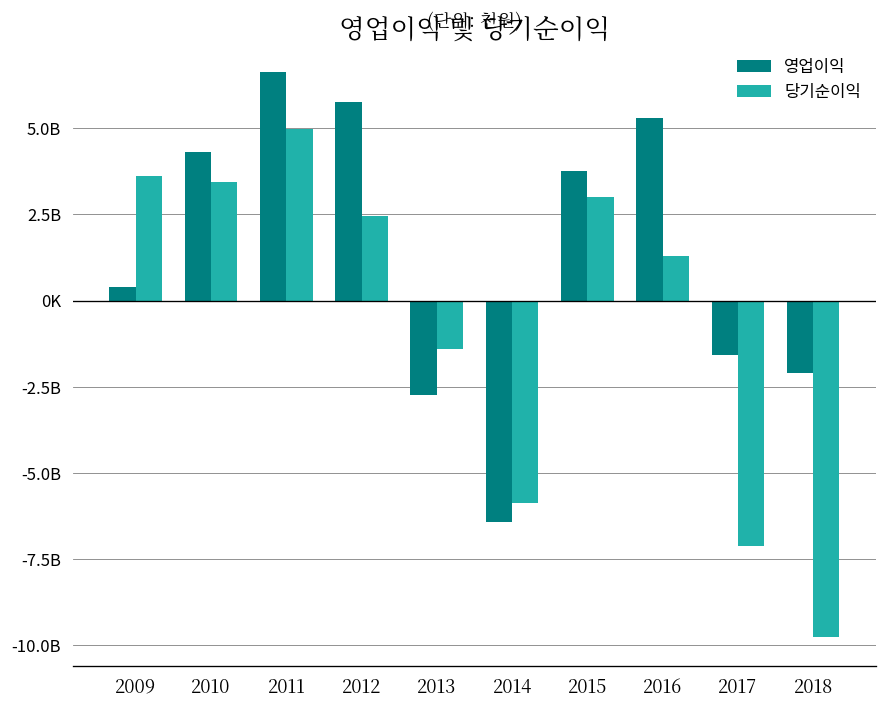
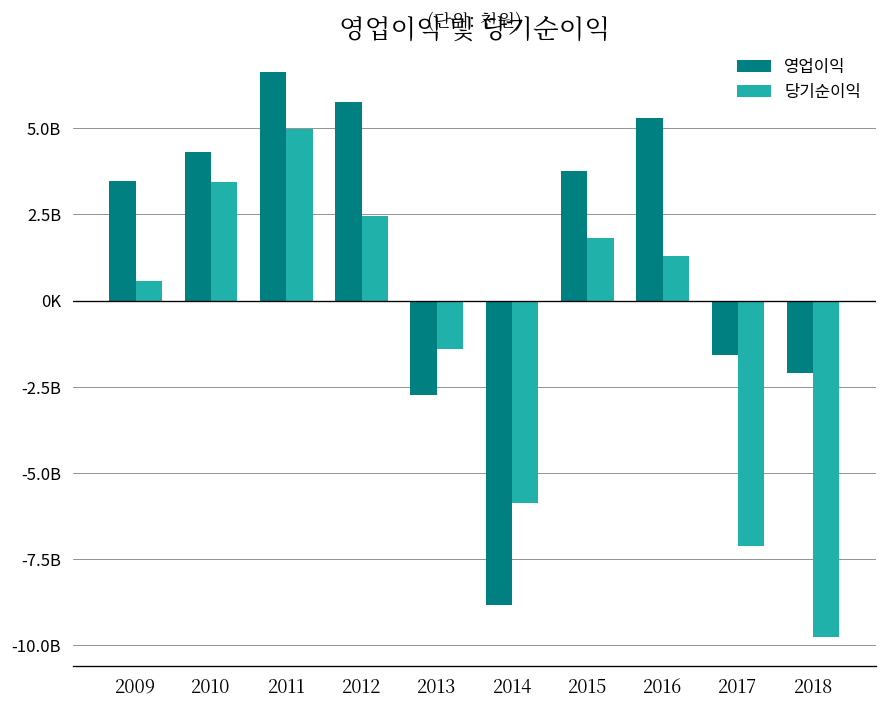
  {
    "영업이익": {
-     "2009": 400000000,
+     "2009": 3500000000,
      "2010": 4300000000,
      "2011": 6600000000,
      "2012": 5800000000,
      "2013": -2800000000,
-     "2014": -6400000000,
+     "2014": -8900000000,
      "2015": 3800000000,
      "2016": 5300000000,
      "2017": -1600000000,
      "2018": -2100000000
    },
    "당기순이익": {
-     "2009": 3600000000,
+     "2009": 600000000,
      "2010": 3500000000,
      "2011": 5000000000,
      "2012": 2400000000,
      "2013": -1400000000,
      "2014": -5900000000,
-     "2015": 3000000000,
+     "2015": 1800000000,
      "2016": 1300000000,
      "2017": -7100000000,
      "2018": -9800000000
    }
  }
